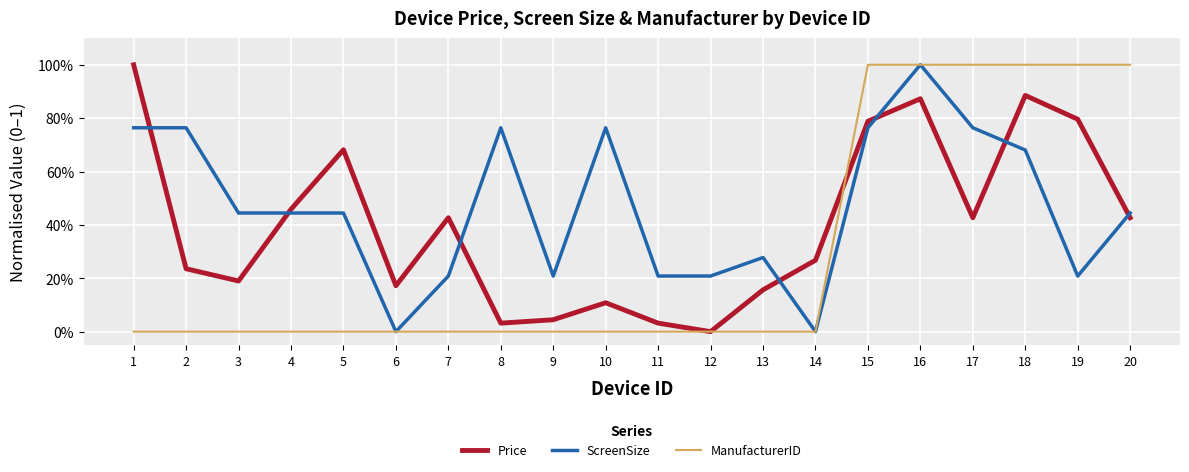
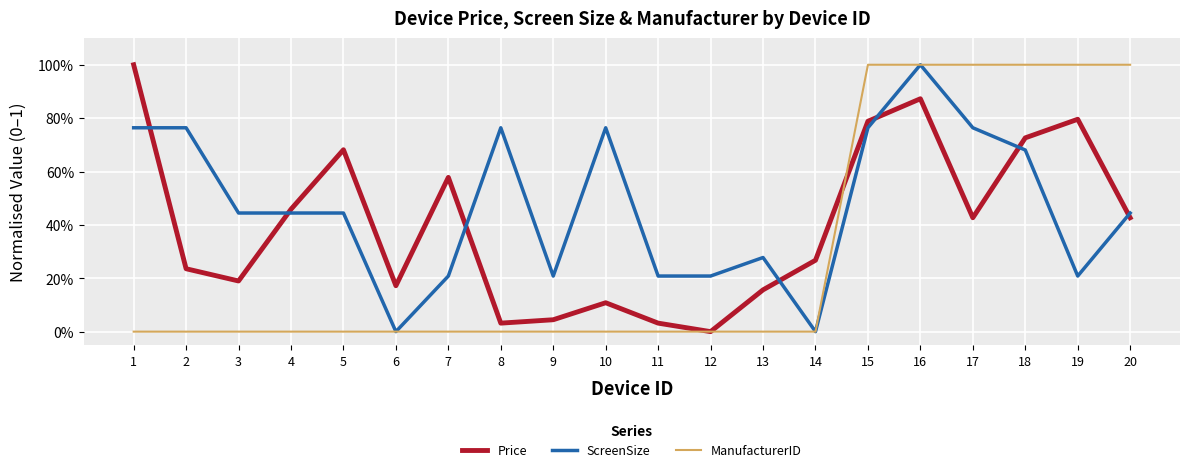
  {
    "Price": {
      "1": "100%",
      "2": "24%",
      "3": "19%",
      "4": "46%",
      "5": "68%",
      "6": "17%",
-     "7": "43%",
+     "7": "58%",
      "8": "3%",
      "9": "4%",
      "10": "11%",
      "11": "3%",
      "13": "16%",
      "14": "27%",
      "15": "79%",
      "16": "87%",
      "17": "43%",
-     "18": "89%",
+     "18": "73%",
      "19": "80%",
      "20": "43%"
    },
    "ScreenSize": {
      "1": "76%",
      "2": "76%",
      "3": "44%",
      "4": "44%",
      "5": "44%",
      "7": "21%",
      "8": "76%",
      "9": "21%",
      "10": "76%",
      "11": "21%",
      "12": "21%",
      "13": "28%",
      "15": "76%",
      "17": "76%",
      "18": "68%",
      "19": "21%",
      "20": "44%"
    },
    "ManufacturerID": {
      "1": "0%",
      "2": "0%",
      "3": "0%",
      "4": "0%",
      "5": "0%",
      "7": "0%",
      "8": "0%",
      "9": "0%",
      "10": "0%",
      "11": "0%",
      "13": "0%",
      "15": "100%",
      "17": "100%",
      "18": "100%",
      "19": "100%",
      "20": "100%"
    }
  }
